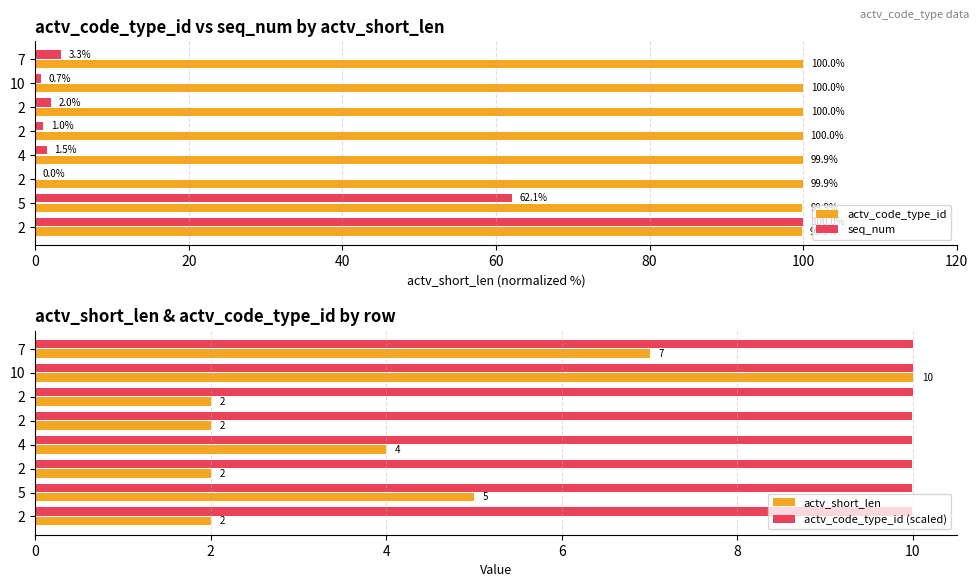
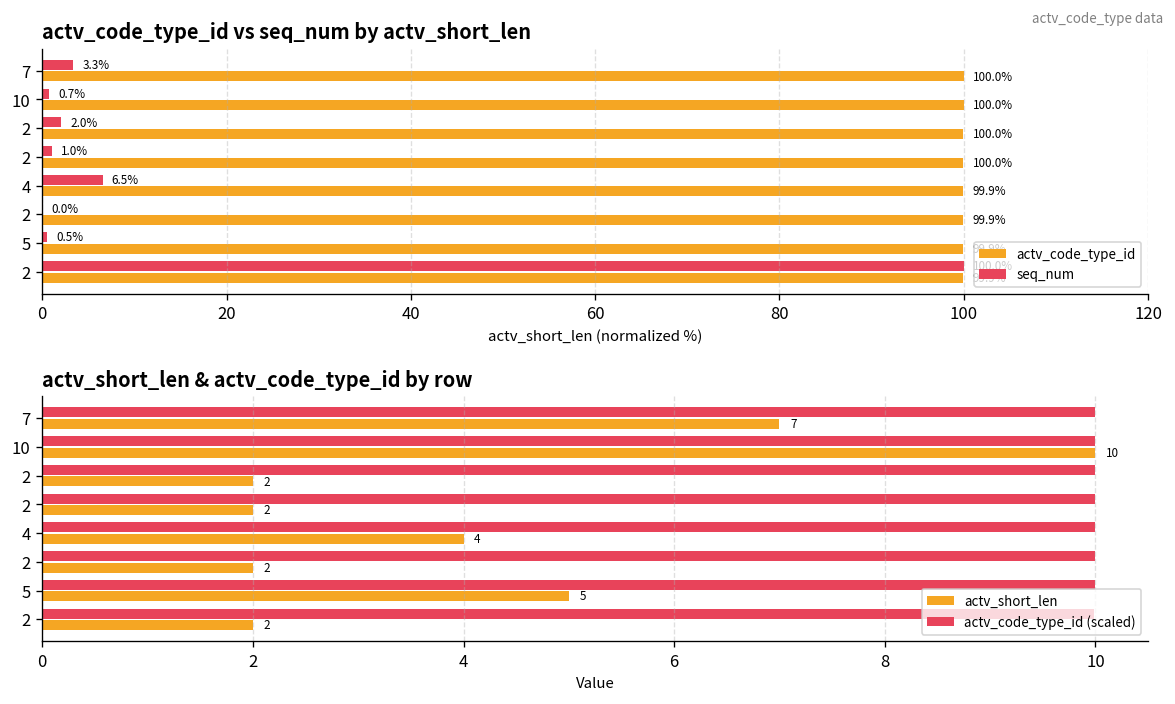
  {
    "actv_code_type_id vs seq_num by actv_short_len": {
      "actv_code_type_id": {
        "7": "100.0%",
        "10": "100.0%",
        "4": "99.9%"
      },
      "seq_num": {
        "7": "3.3%",
        "10": "0.7%",
-       "4": "1.5%",
-       "5": "62.1%"
+       "4": "6.5%",
+       "5": "0.5%"
      }
    },
    "actv_short_len & actv_code_type_id by row": {
      "actv_short_len": {
        "7": "7",
        "10": "10",
        "4": "4",
        "5": "5"
      },
      "actv_code_type_id (scaled)": {
        "4": "10.0",
        "5": "10.0"
      }
    }
  }
